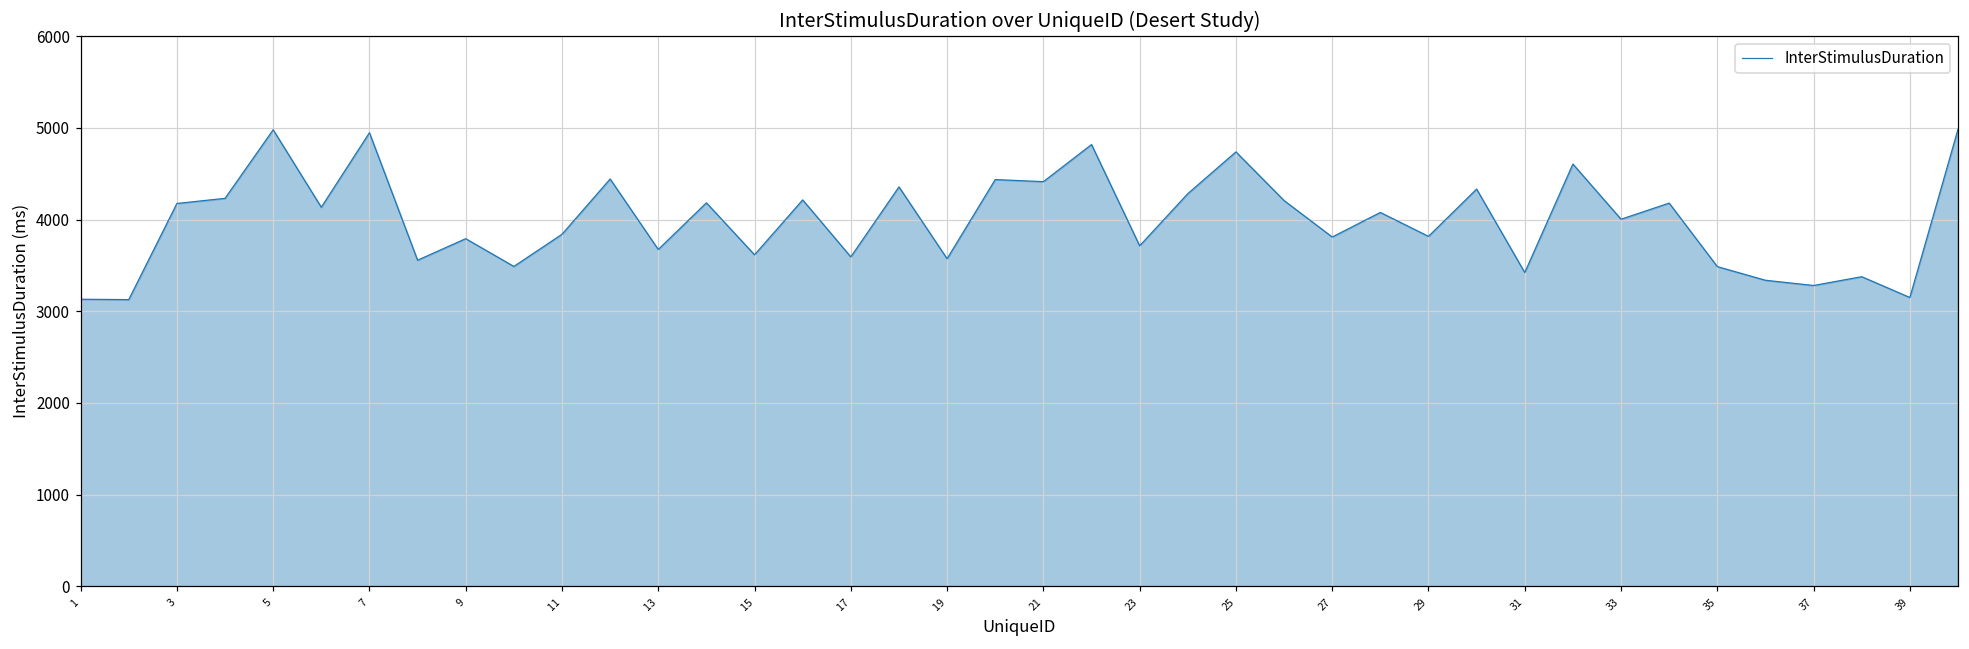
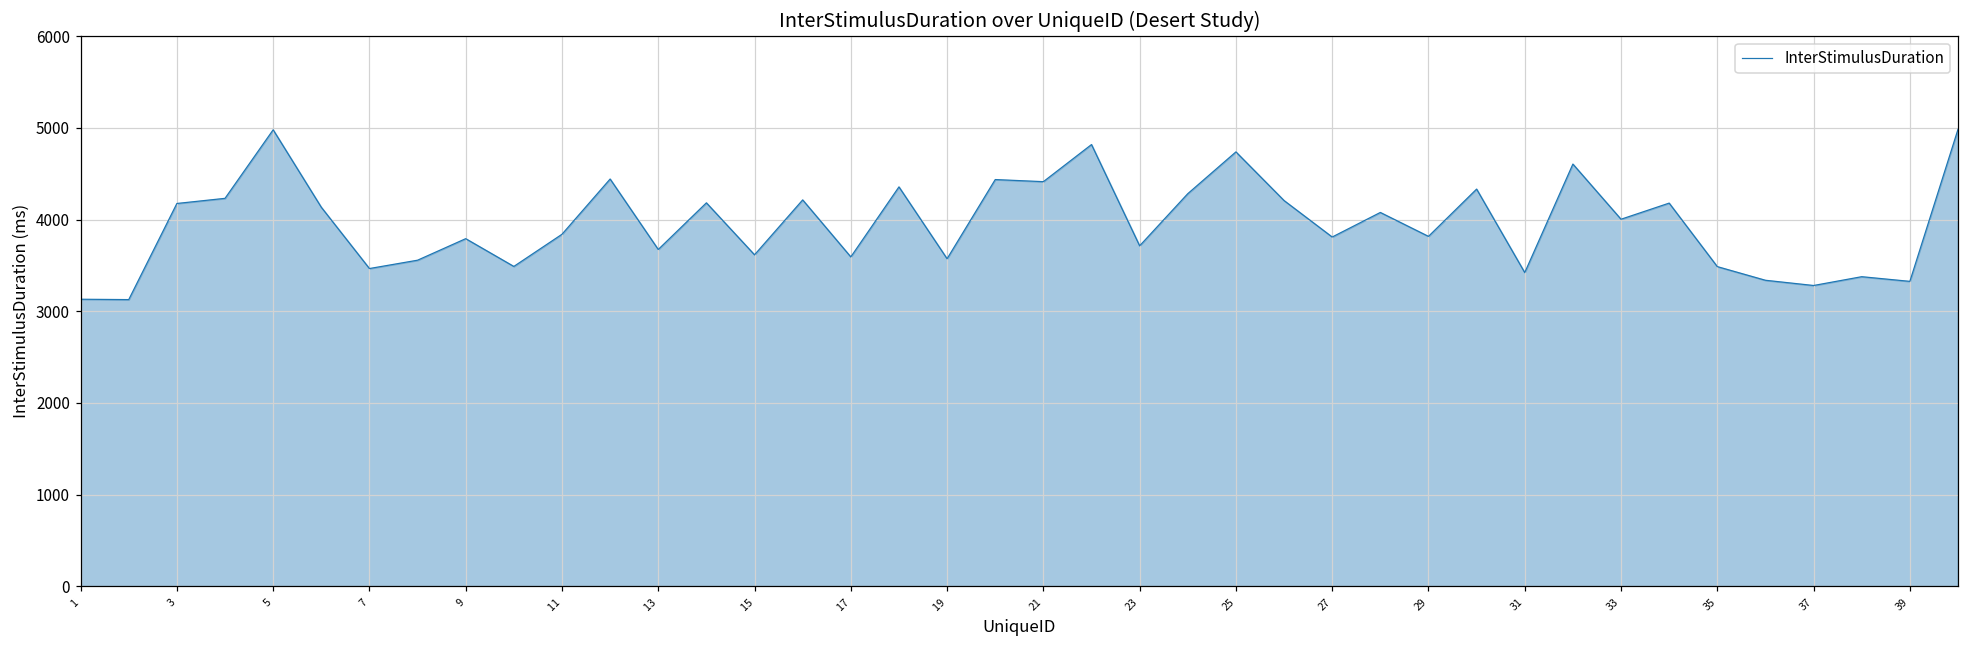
  {
    "1": 3100,
    "3": 4200,
    "5": 5000,
-   "7": 4900,
+   "7": 3500,
    "9": 3800,
    "11": 3800,
    "13": 3700,
    "15": 3600,
    "17": 3600,
    "19": 3600,
    "21": 4400,
    "23": 3700,
    "25": 4700,
    "27": 3800,
    "29": 3800,
    "31": 3400,
    "33": 4000,
    "35": 3500,
    "37": 3300,
-   "39": 3200
+   "39": 3300
  }
